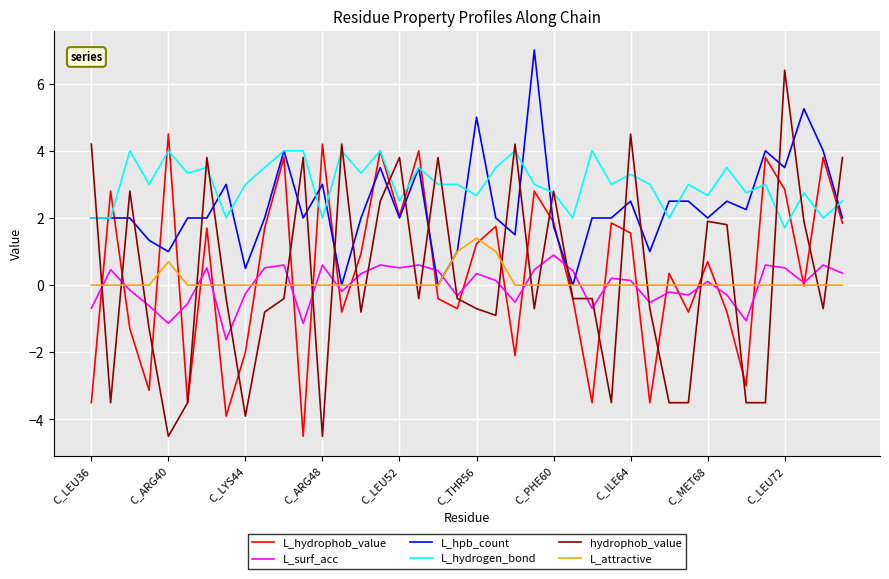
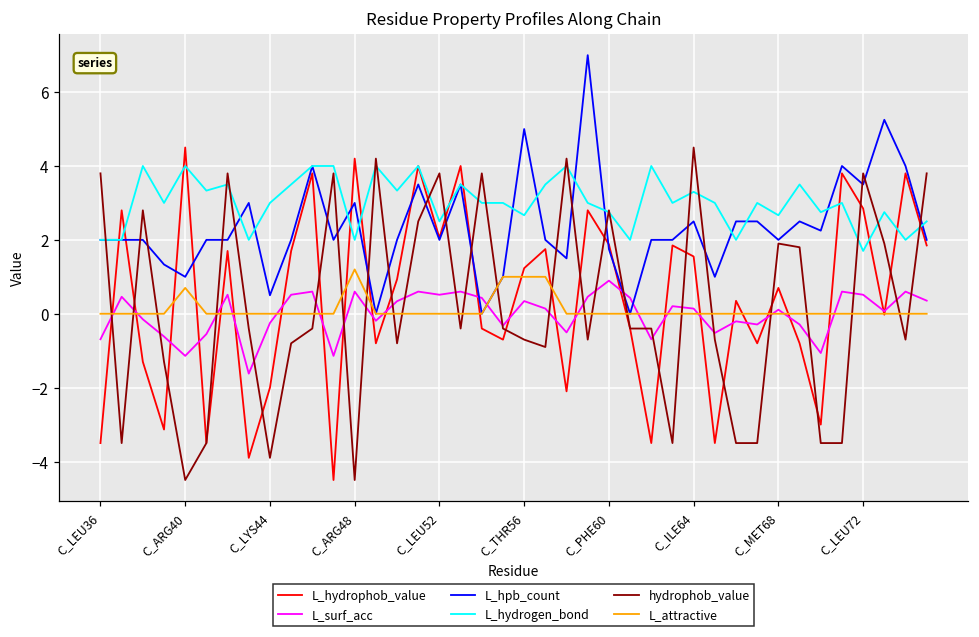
  {
    "L_hydrophob_value": {
      "C_LEU36": -3.5,
      "C_ARG40": 4.5,
      "C_LYS44": -2.0,
      "C_ARG48": 4.2,
      "C_THR56": 1.2,
      "C_PHE60": 1.9,
      "C_ILE64": 1.6,
      "C_MET68": 0.7,
      "C_LEU72": 2.9
    },
    "L_surf_acc": {
      "C_LEU36": -0.7,
      "C_ARG40": -1.1,
      "C_LYS44": -0.3,
      "C_ARG48": 0.6,
      "C_LEU52": 0.5,
      "C_THR56": 0.3,
      "C_PHE60": 0.9,
      "C_ILE64": 0.1,
      "C_MET68": 0.1,
      "C_LEU72": 0.5
    },
    "L_hpb_count": {
      "C_ARG40": 1.0,
      "C_LYS44": 0.5,
      "C_ARG48": 3.0,
      "C_THR56": 5.0,
      "C_PHE60": 1.8,
      "C_ILE64": 2.5,
      "C_MET68": 2.0,
      "C_LEU72": 3.5
    },
    "L_hydrogen_bond": {
      "C_ARG40": 4.0,
      "C_LYS44": 3.0,
      "C_ARG48": 2.0,
      "C_LEU52": 2.5,
      "C_THR56": 2.7,
      "C_ILE64": 3.3,
      "C_MET68": 2.7,
      "C_LEU72": 1.7
    },
    "hydrophob_value": {
-     "C_LEU36": 4.2,
+     "C_LEU36": 3.8,
      "C_ARG40": -4.5,
      "C_LYS44": -3.9,
      "C_ARG48": -4.5,
      "C_LEU52": 3.8,
      "C_THR56": -0.7,
      "C_ILE64": 4.5,
      "C_MET68": 1.9,
-     "C_LEU72": 6.4
+     "C_LEU72": 3.8
    },
    "L_attractive": {
      "C_LEU36": 0.0,
      "C_ARG40": 0.7,
      "C_LYS44": 0.0,
-     "C_ARG48": 0.0,
+     "C_ARG48": 1.2,
      "C_LEU52": 0.0,
-     "C_THR56": 1.4,
+     "C_THR56": 1.0,
      "C_PHE60": 0.0,
      "C_ILE64": 0.0,
      "C_MET68": 0.0,
      "C_LEU72": 0.0
    }
  }
